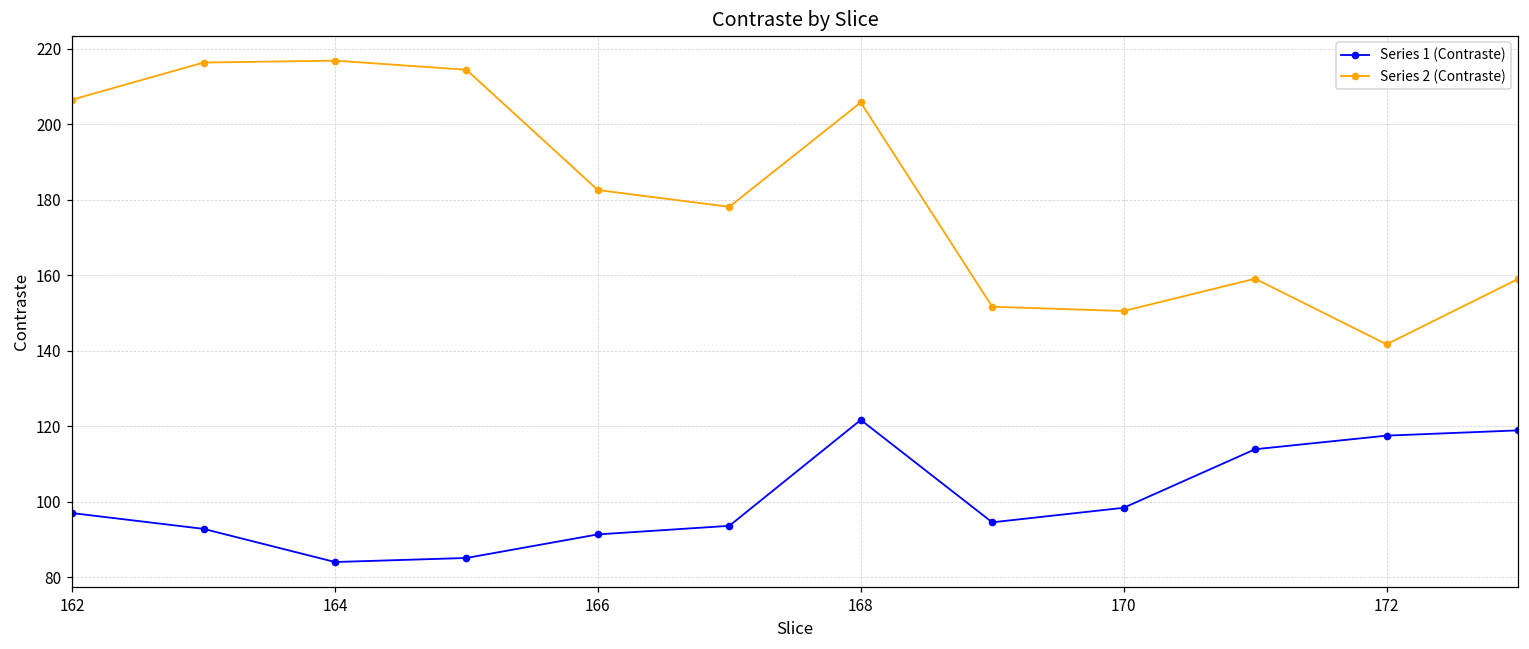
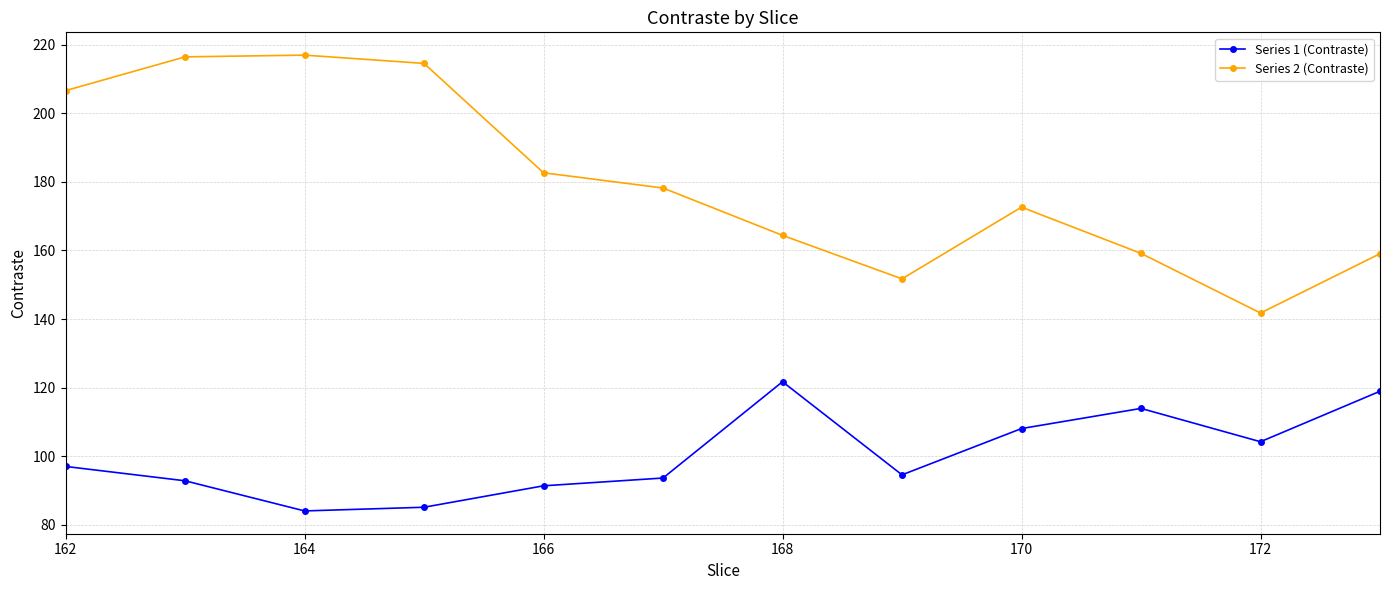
  {
    "Series 1 (Contraste)": {
      "162": 97,
      "164": 84,
      "166": 91,
      "168": 122,
-     "170": 98,
-     "172": 118
+     "170": 108,
+     "172": 104
    },
    "Series 2 (Contraste)": {
      "162": 207,
      "164": 217,
      "166": 183,
-     "168": 206,
-     "170": 151,
+     "168": 164,
+     "170": 173,
      "172": 142
    }
  }
